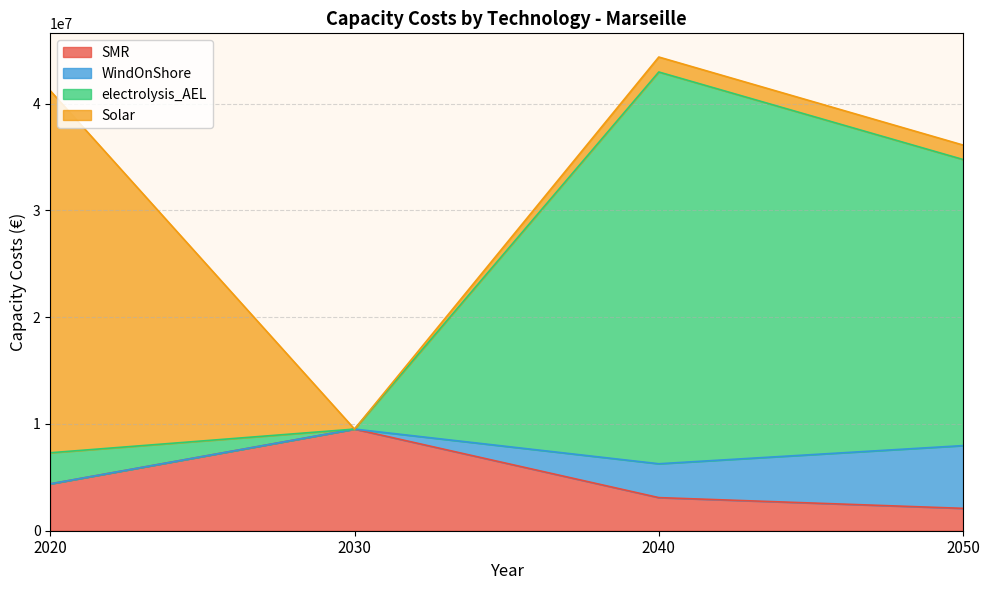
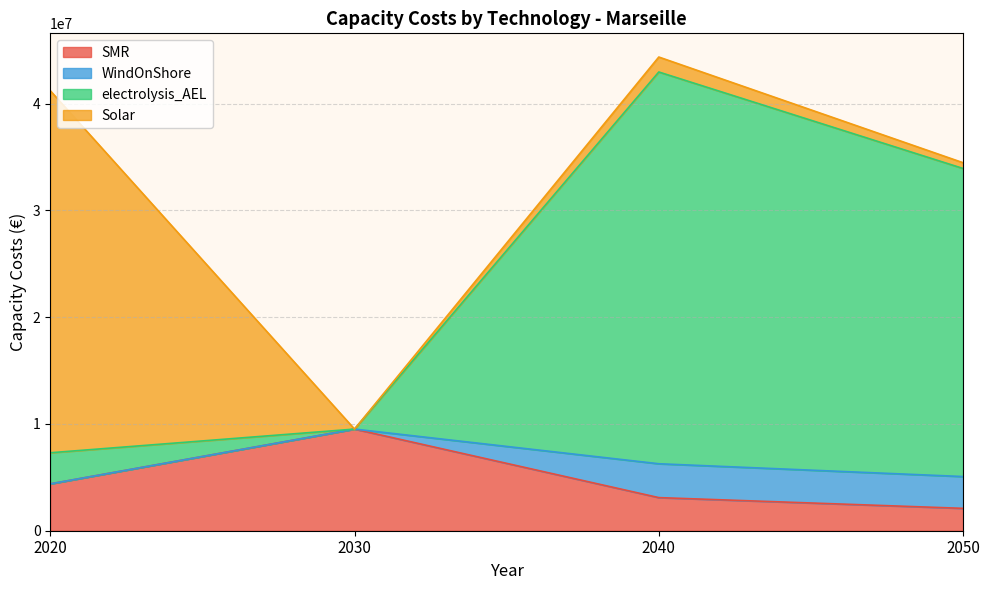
  {
    "SMR": {
      "2040": 3100000,
      "2050": 2100000
    },
    "WindOnShore": {
      "2040": 3200000,
-     "2050": 5900000
+     "2050": 3000000
    },
    "electrolysis_AEL": {
      "2020": 2900000,
      "2040": 36700000,
-     "2050": 26800000
+     "2050": 28800000
    },
    "Solar": {
      "2020": 33900000,
      "2040": 1400000,
-     "2050": 1400000
+     "2050": 500000
    }
  }
